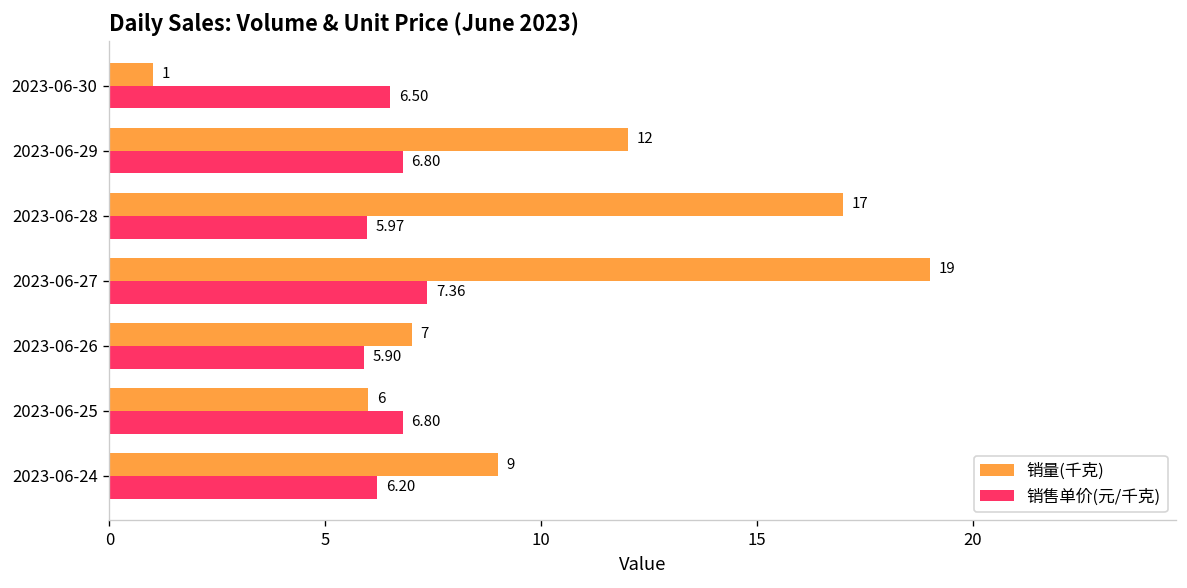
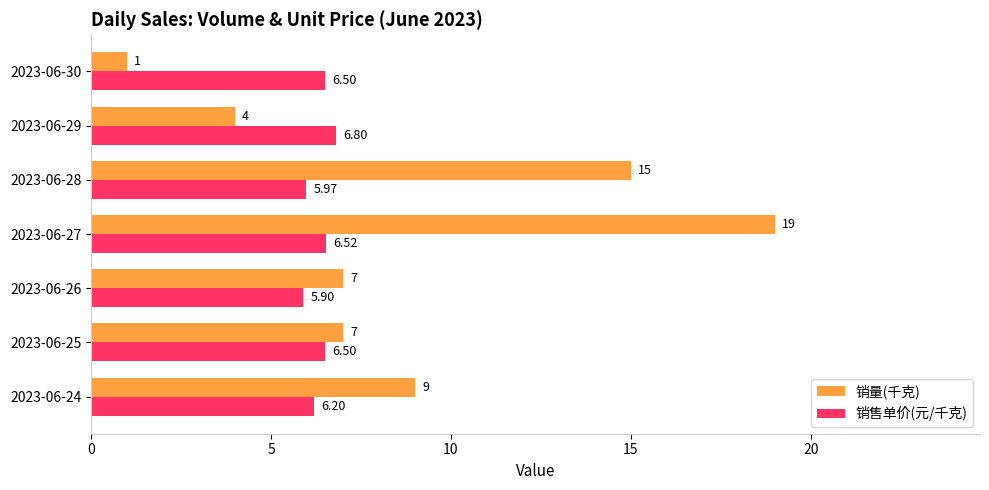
  {
    "销量(千克)": {
      "2023-06-30": 1,
-     "2023-06-29": 12,
-     "2023-06-28": 17,
+     "2023-06-29": 4,
+     "2023-06-28": 15,
      "2023-06-27": 19,
      "2023-06-26": 7,
-     "2023-06-25": 6,
+     "2023-06-25": 7,
      "2023-06-24": 9
    },
    "销售单价(元/千克)": {
      "2023-06-30": 6.50,
      "2023-06-29": 6.80,
      "2023-06-28": 5.97,
-     "2023-06-27": 7.36,
+     "2023-06-27": 6.52,
      "2023-06-26": 5.90,
-     "2023-06-25": 6.80,
+     "2023-06-25": 6.50,
      "2023-06-24": 6.20
    }
  }
